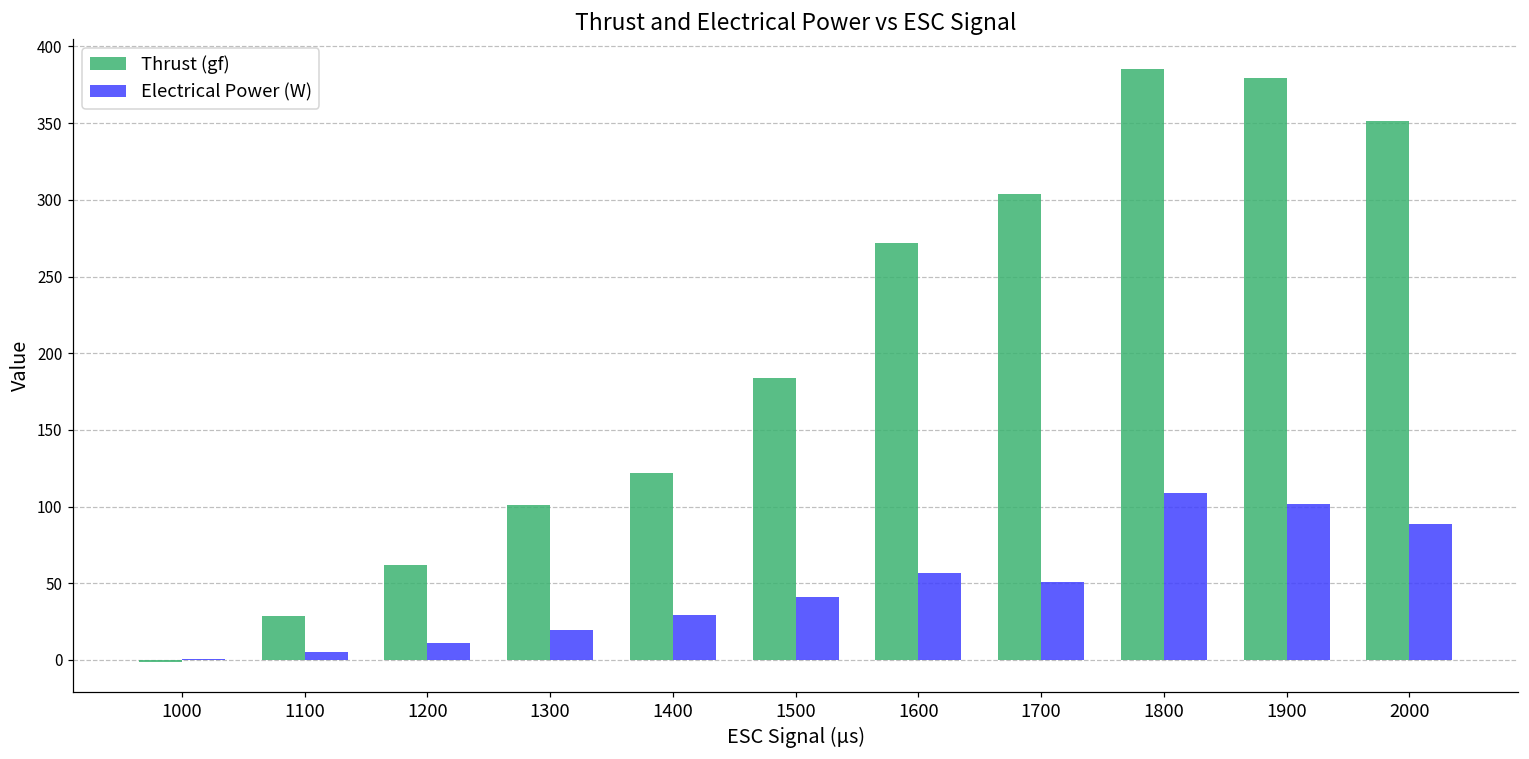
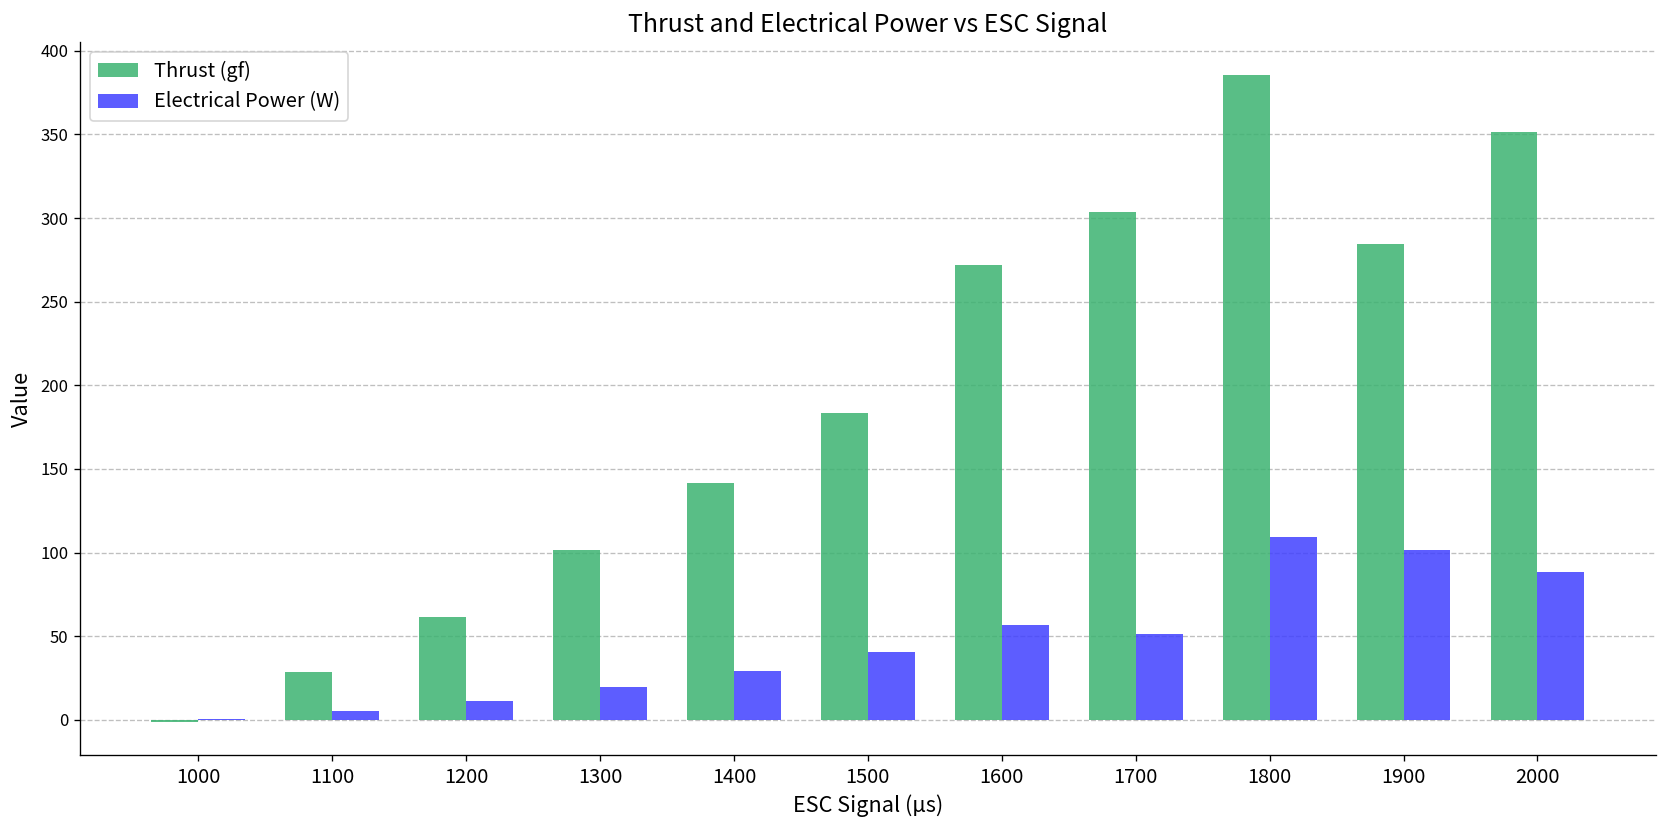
  {
    "Thrust (gf)": {
      "1100": 28,
      "1200": 62,
      "1300": 101,
-     "1400": 122,
+     "1400": 142,
      "1500": 184,
      "1600": 272,
      "1700": 304,
      "1800": 386,
-     "1900": 380,
+     "1900": 284,
      "2000": 351
    },
    "Electrical Power (W)": {
      "1100": 5,
      "1200": 11,
      "1300": 20,
      "1400": 29,
      "1500": 41,
      "1600": 57,
      "1700": 51,
      "1800": 109,
      "1900": 102,
      "2000": 88
    }
  }
